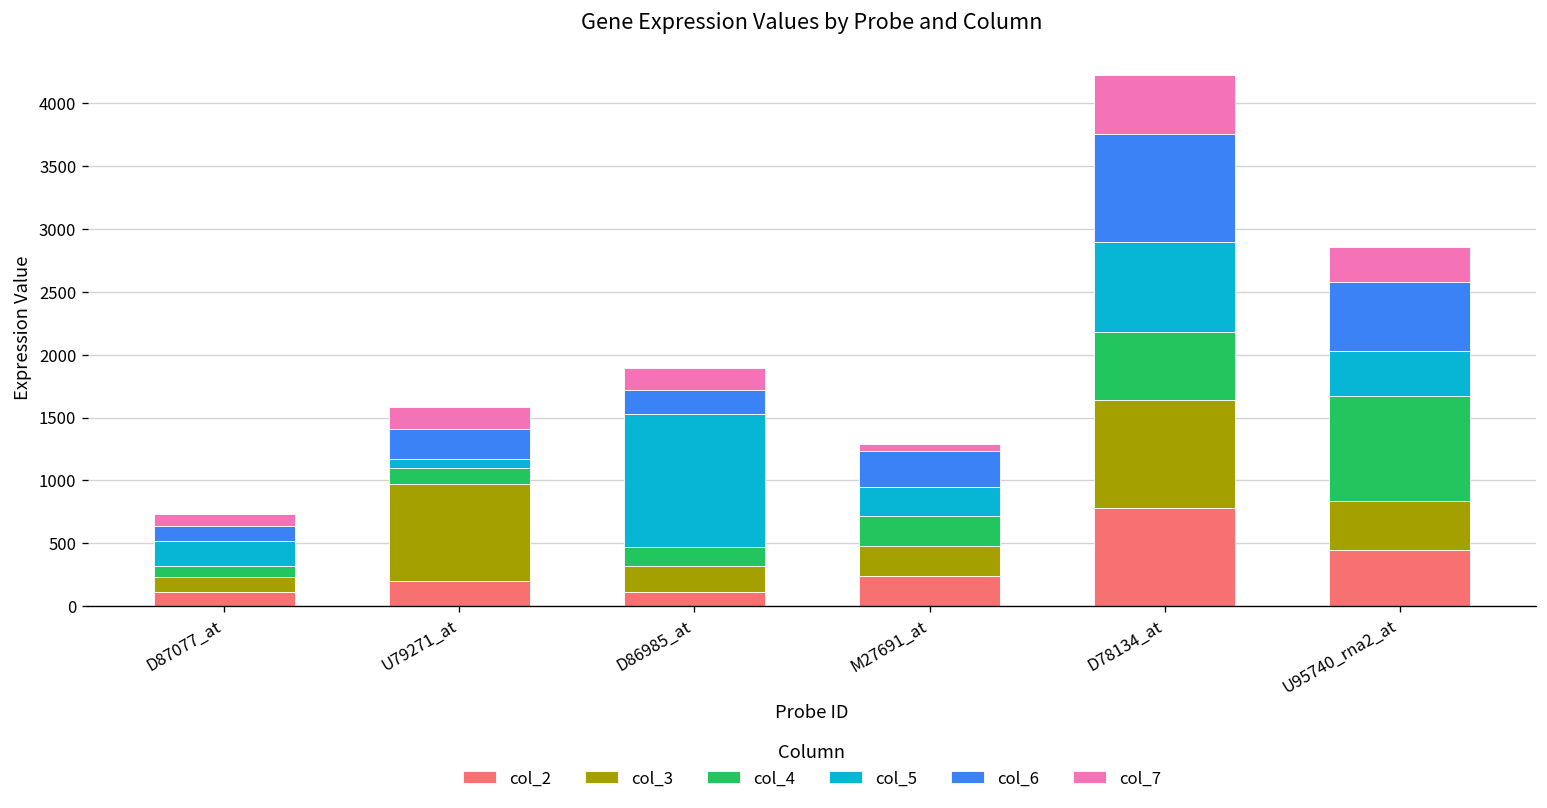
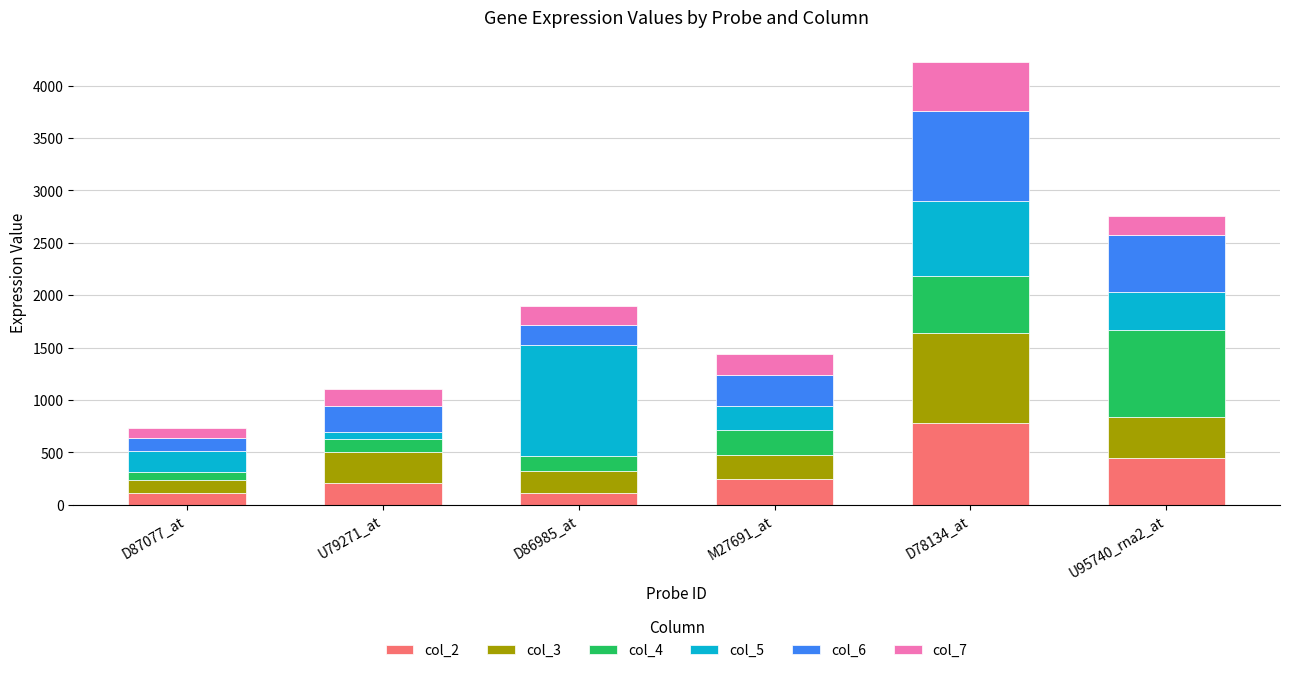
  {
    "col_2": {
      "D87077_at": 110,
      "U79271_at": 200,
      "D86985_at": 120,
      "M27691_at": 240,
      "D78134_at": 780,
      "U95740_rna2_at": 450
    },
    "col_3": {
      "D87077_at": 120,
-     "U79271_at": 770,
+     "U79271_at": 300,
      "D86985_at": 210,
      "M27691_at": 240,
      "D78134_at": 860,
      "U95740_rna2_at": 390
    },
    "col_4": {
      "D87077_at": 80,
      "U79271_at": 120,
      "D86985_at": 150,
      "M27691_at": 240,
      "D78134_at": 550,
      "U95740_rna2_at": 830
    },
    "col_5": {
      "D87077_at": 200,
      "U79271_at": 70,
      "D86985_at": 1060,
      "M27691_at": 230,
      "D78134_at": 720,
      "U95740_rna2_at": 360
    },
    "col_6": {
      "D87077_at": 120,
      "U79271_at": 240,
      "D86985_at": 190,
      "M27691_at": 290,
      "D78134_at": 860,
      "U95740_rna2_at": 550
    },
    "col_7": {
      "D87077_at": 90,
      "U79271_at": 170,
      "D86985_at": 180,
-     "M27691_at": 60,
+     "M27691_at": 210,
      "D78134_at": 470,
-     "U95740_rna2_at": 280
+     "U95740_rna2_at": 180
    }
  }
